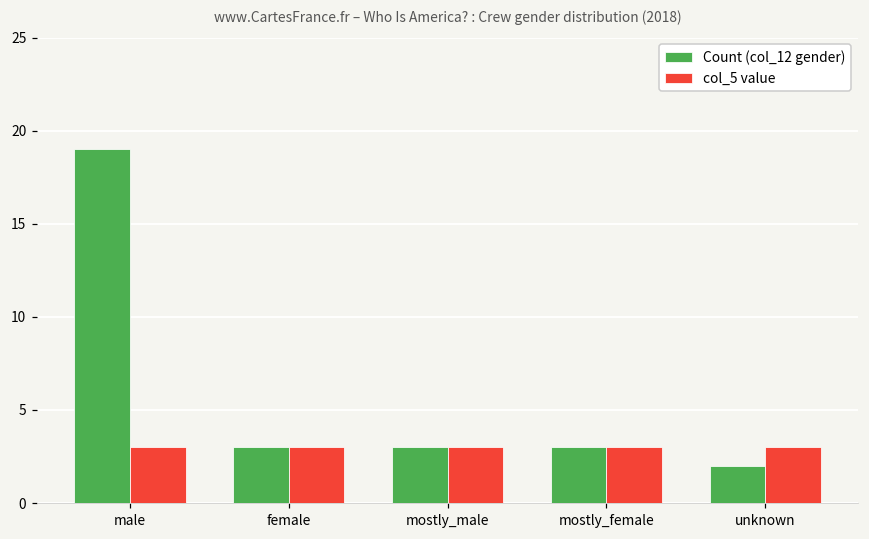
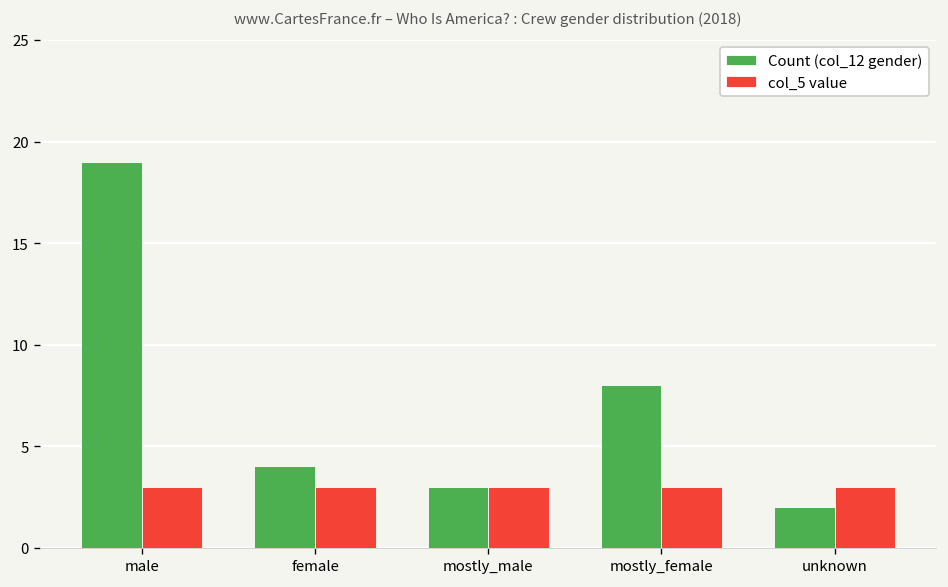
  {
    "Count (col_12 gender)": {
      "male": 19,
-     "female": 3,
+     "female": 4,
      "mostly_male": 3,
-     "mostly_female": 3,
+     "mostly_female": 8,
      "unknown": 2
    },
    "col_5 value": {
      "male": 3,
      "female": 3,
      "mostly_male": 3,
      "mostly_female": 3,
      "unknown": 3
    }
  }
